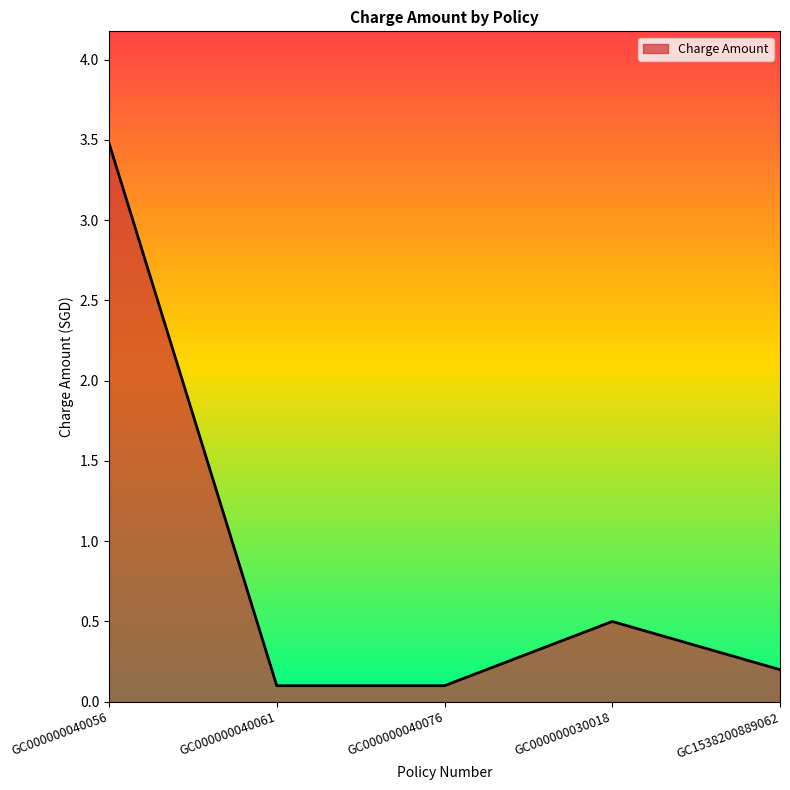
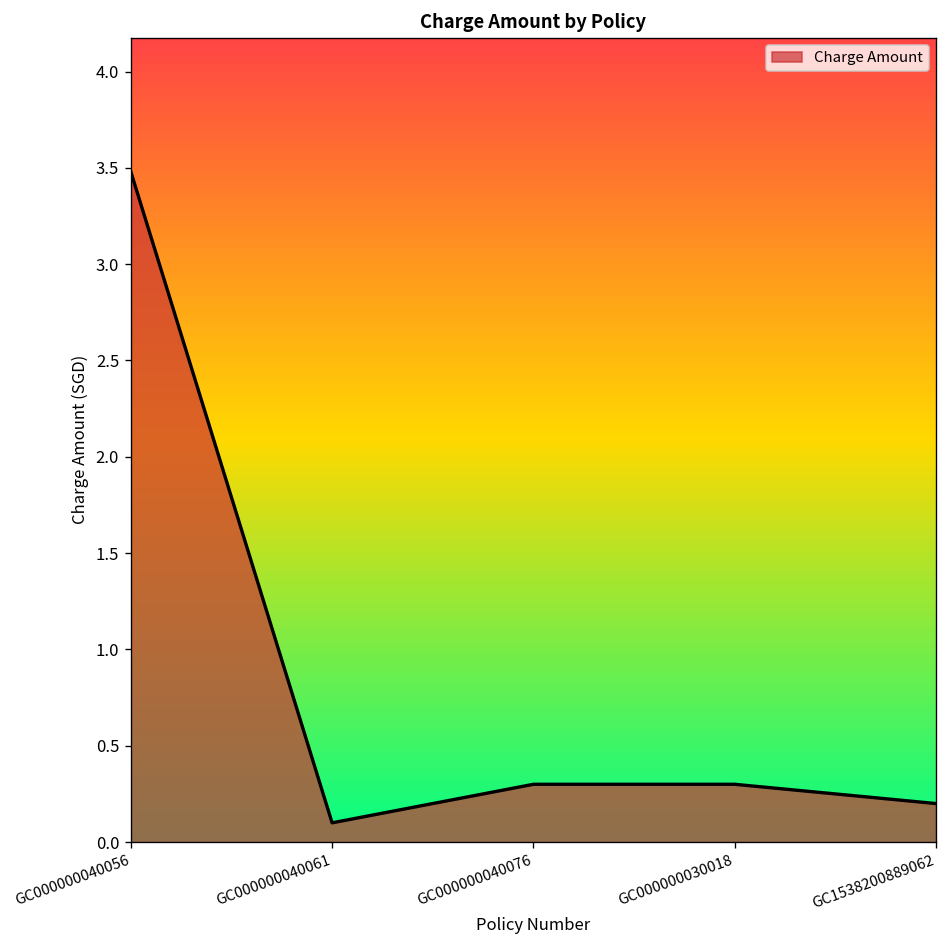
  {
    "GC000000040056": 3.48,
    "GC000000040061": 0.1,
-   "GC000000040076": 0.1,
-   "GC000000030018": 0.5,
+   "GC000000040076": 0.3,
+   "GC000000030018": 0.3,
    "GC1538200889062": 0.2
  }
